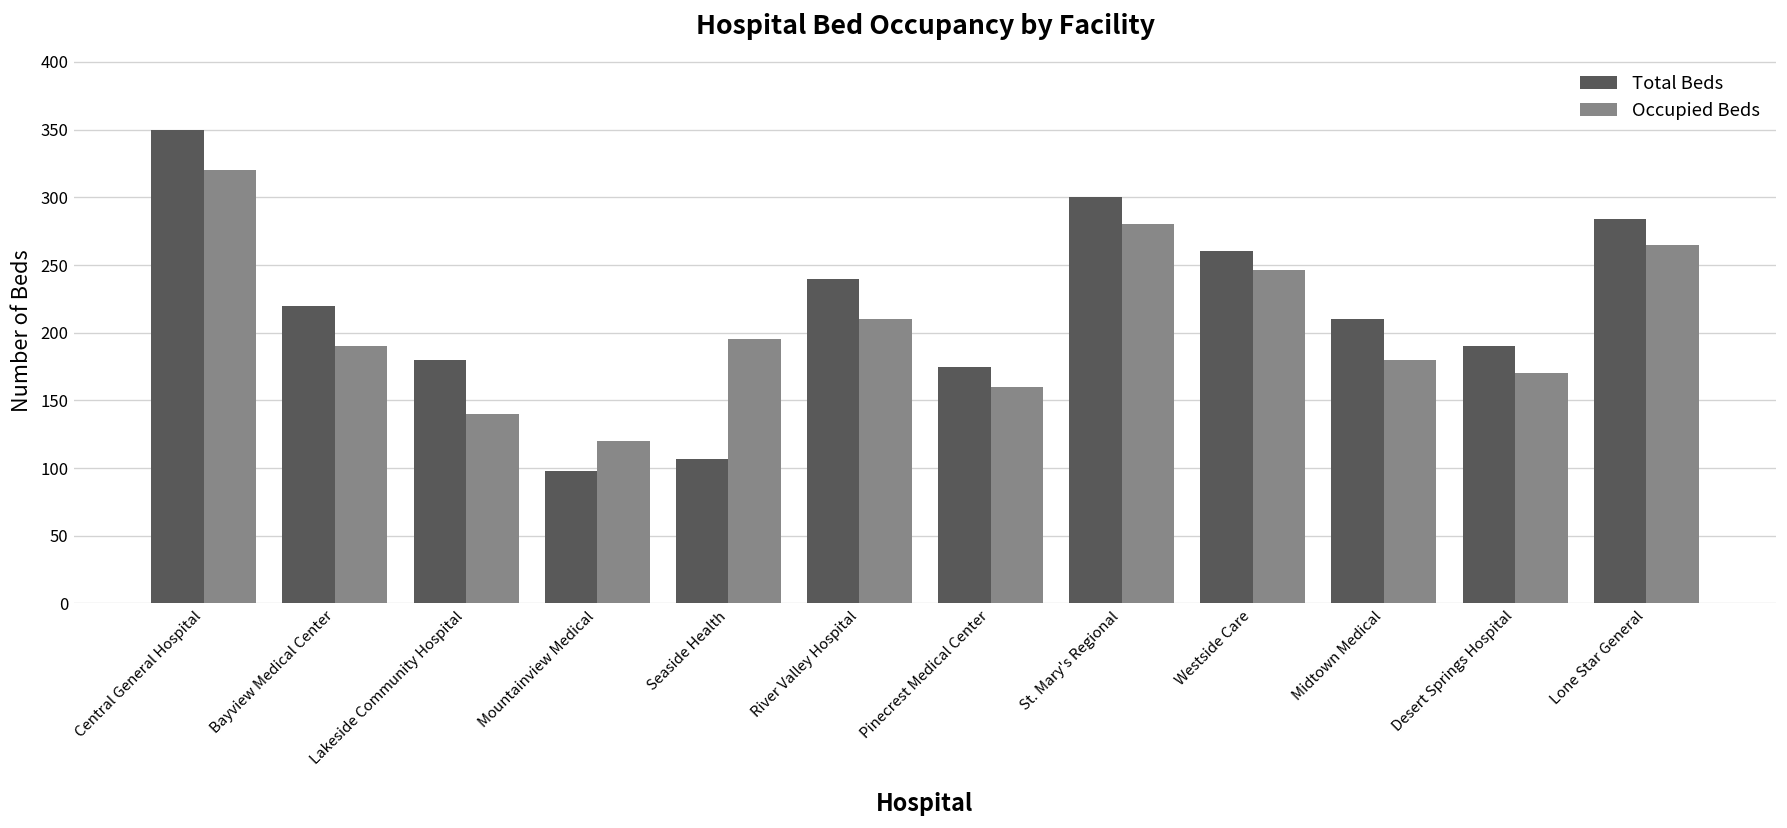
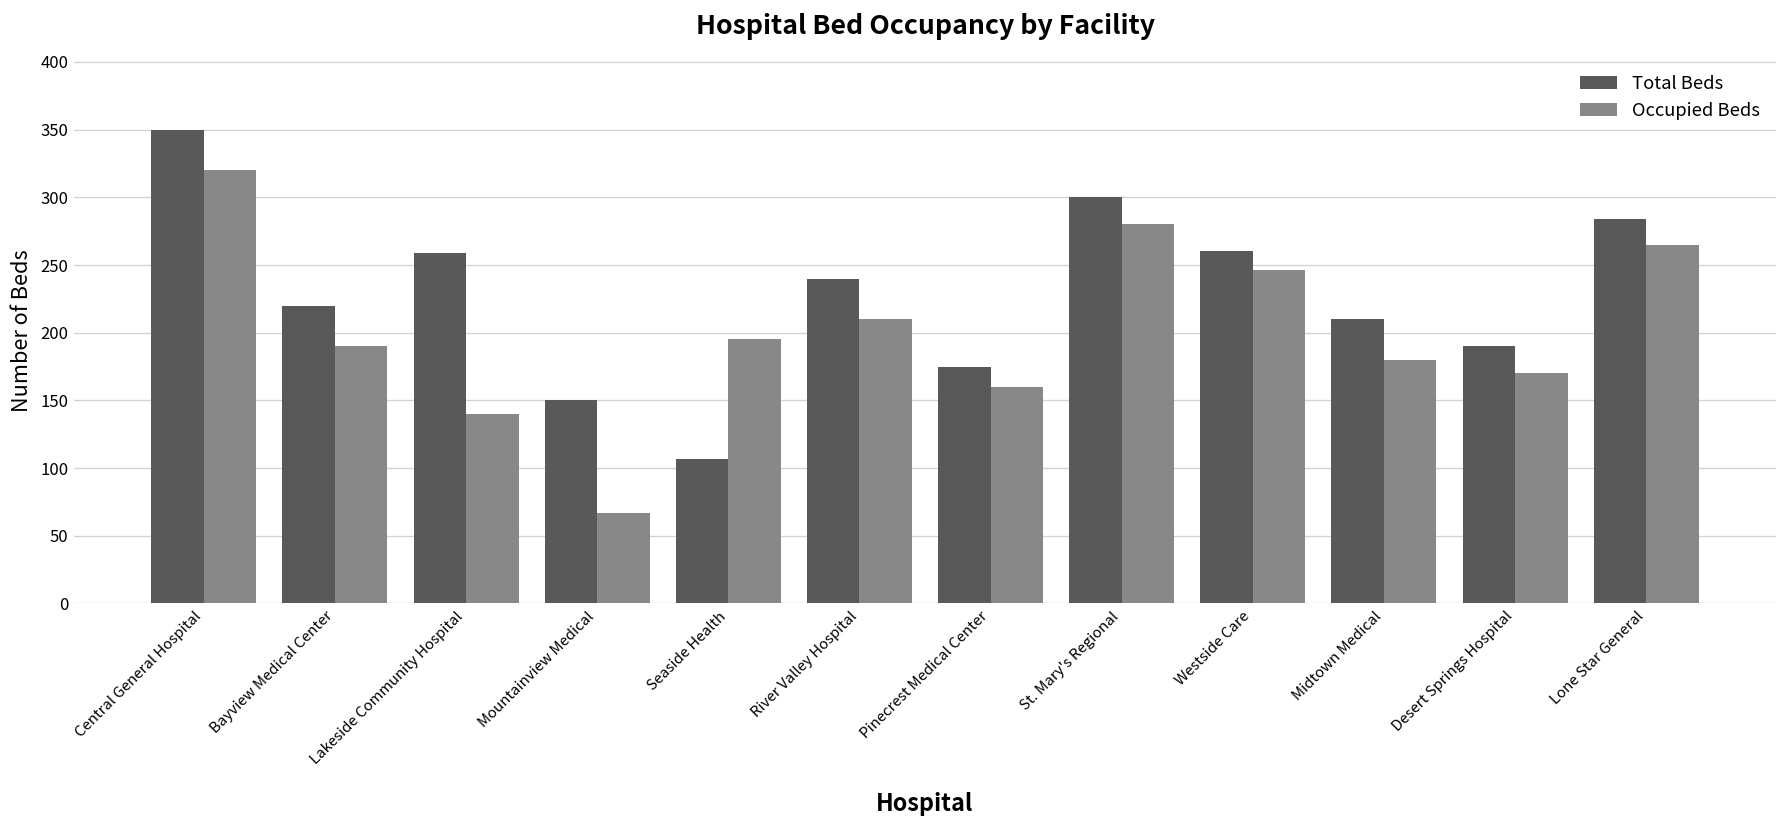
  {
    "Total Beds": {
      "Central General Hospital": 350,
      "Bayview Medical Center": 220,
-     "Lakeside Community Hospital": 180,
-     "Mountainview Medical": 98,
+     "Lakeside Community Hospital": 259,
+     "Mountainview Medical": 150,
      "Seaside Health": 107,
      "River Valley Hospital": 240,
      "Pinecrest Medical Center": 175,
      "St. Mary's Regional": 300,
      "Westside Care": 260,
      "Midtown Medical": 210,
      "Desert Springs Hospital": 190,
      "Lone Star General": 284
    },
    "Occupied Beds": {
      "Central General Hospital": 320,
      "Bayview Medical Center": 190,
      "Lakeside Community Hospital": 140,
-     "Mountainview Medical": 120,
+     "Mountainview Medical": 67,
      "Seaside Health": 195,
      "River Valley Hospital": 210,
      "Pinecrest Medical Center": 160,
      "St. Mary's Regional": 280,
      "Westside Care": 246,
      "Midtown Medical": 180,
      "Desert Springs Hospital": 170,
      "Lone Star General": 265
    }
  }
